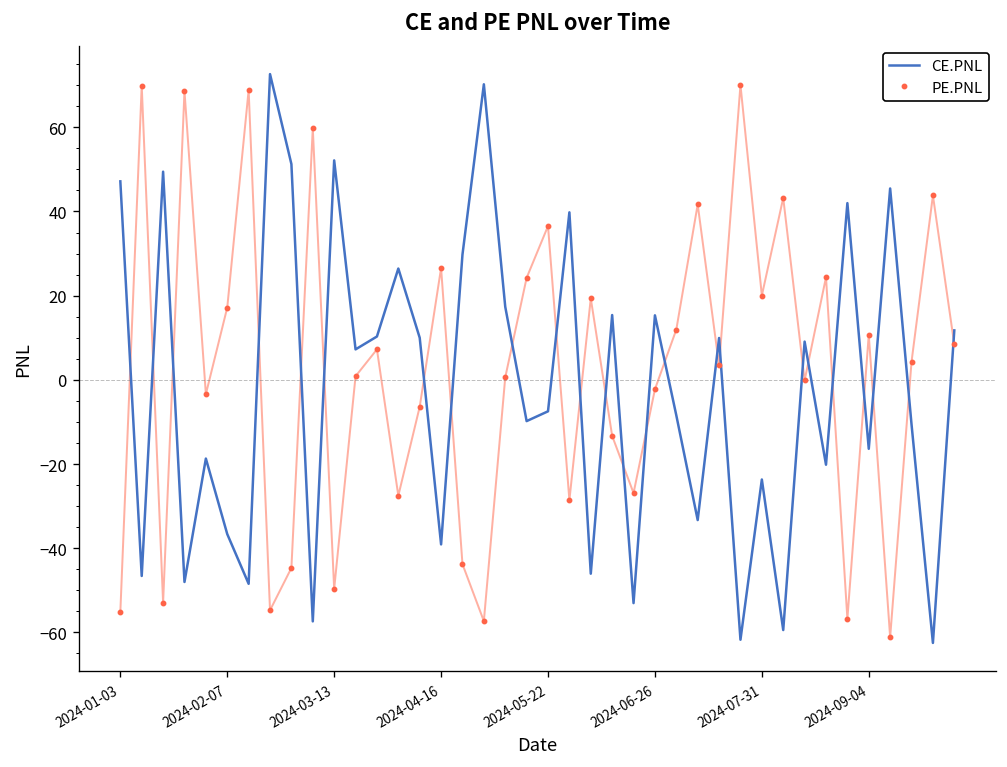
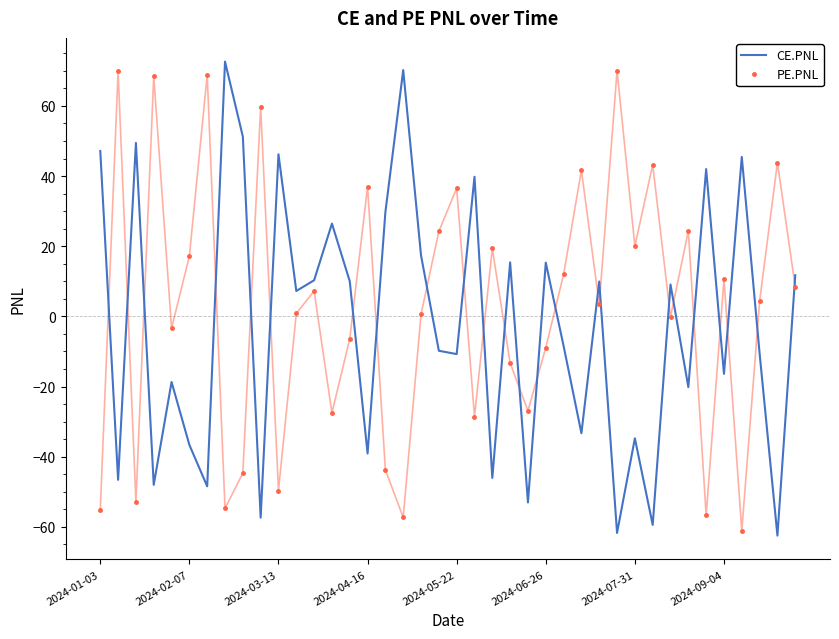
  {
    "CE.PNL": {
      "2024-01-03": 47,
      "2024-02-07": -37,
-     "2024-03-13": 52,
+     "2024-03-13": 46,
      "2024-04-16": -39,
-     "2024-05-22": -7,
+     "2024-05-22": -11,
      "2024-06-26": 15,
-     "2024-07-31": -24,
+     "2024-07-31": -35,
      "2024-09-04": -16
    },
    "PE.PNL": {
      "2024-01-03": -55,
      "2024-02-07": 17,
      "2024-03-13": -50,
-     "2024-04-16": 27,
+     "2024-04-16": 37,
      "2024-05-22": 37,
-     "2024-06-26": -2,
+     "2024-06-26": -9,
      "2024-07-31": 20,
      "2024-09-04": 11
    }
  }
